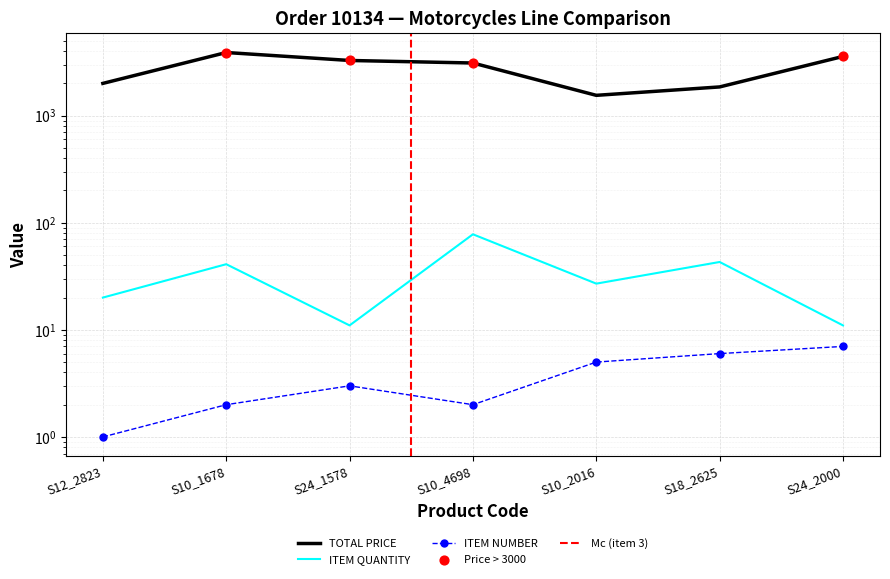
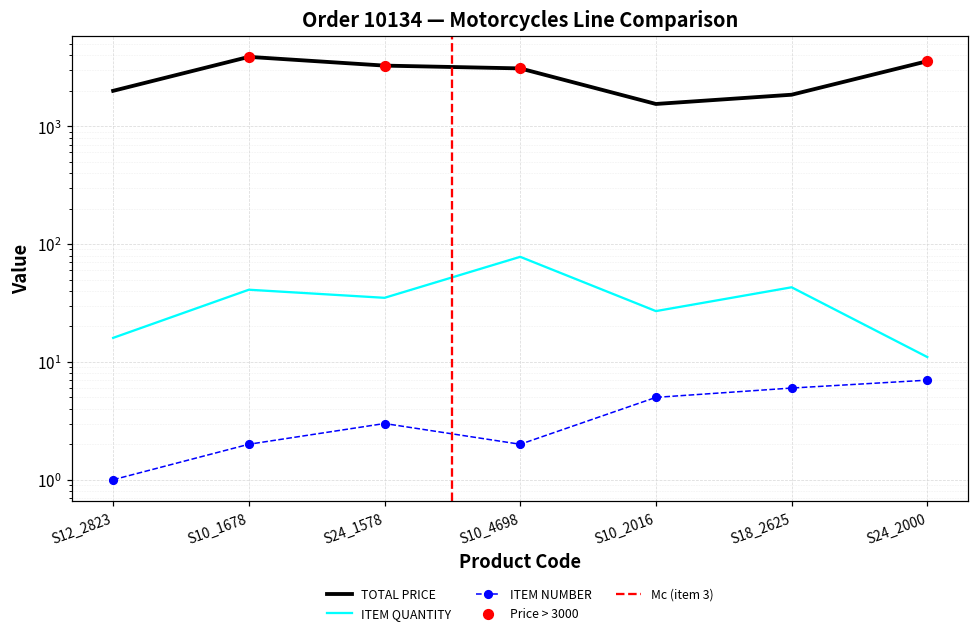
  {
    "TOTAL PRICE": {
      "S12_2823": 2000,
      "S10_2016": 1500,
      "S18_2625": 1900
    },
    "ITEM QUANTITY": {
-     "S12_2823": 20,
+     "S12_2823": 16,
      "S10_1678": 41,
-     "S24_1578": 11,
+     "S24_1578": 35,
      "S10_4698": 80,
      "S10_2016": 27,
      "S18_2625": 43,
      "S24_2000": 11
    },
    "ITEM NUMBER": {
      "S12_2823": 1,
      "S10_1678": 2,
      "S24_1578": 3,
      "S10_4698": 2,
      "S10_2016": 5,
      "S18_2625": 6,
      "S24_2000": 7
    }
  }
